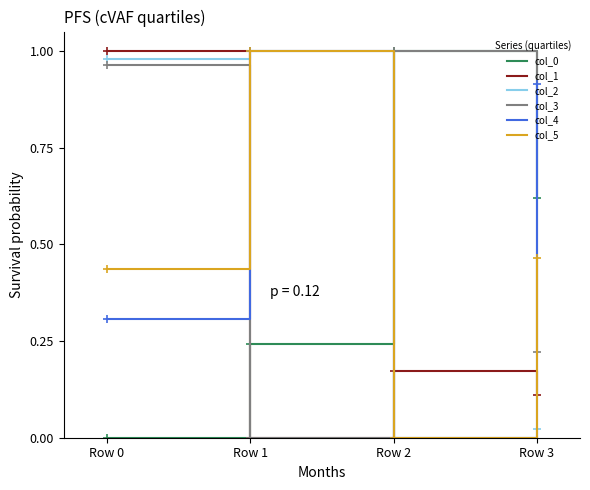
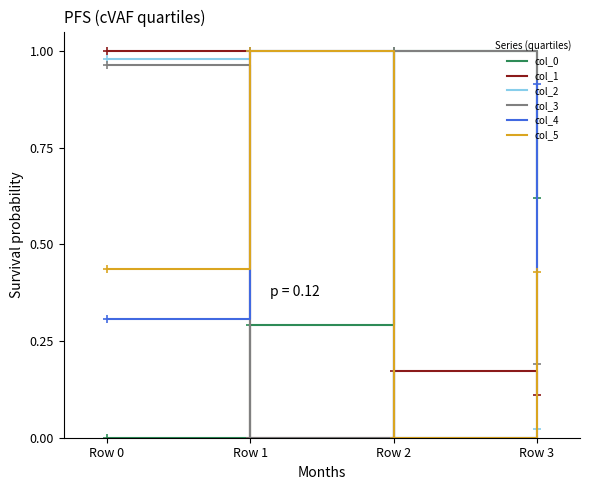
  {
    "col_0": {
      "Row 0": 0.00,
-     "Row 1": 0.24,
+     "Row 1": 0.29,
      "Row 3": 0.62
    },
    "col_1": {
      "Row 0": 1.00,
      "Row 2": 0.17,
      "Row 3": 0.11
    },
    "col_2": {
      "Row 0": 0.98,
      "Row 3": 0.02
    },
    "col_3": {
      "Row 0": 0.96,
-     "Row 3": 0.22
+     "Row 3": 0.19
    },
    "col_4": {
      "Row 0": 0.31,
      "Row 3": 0.91
    },
    "col_5": {
      "Row 0": 0.44,
-     "Row 3": 0.47
+     "Row 3": 0.43
    }
  }
